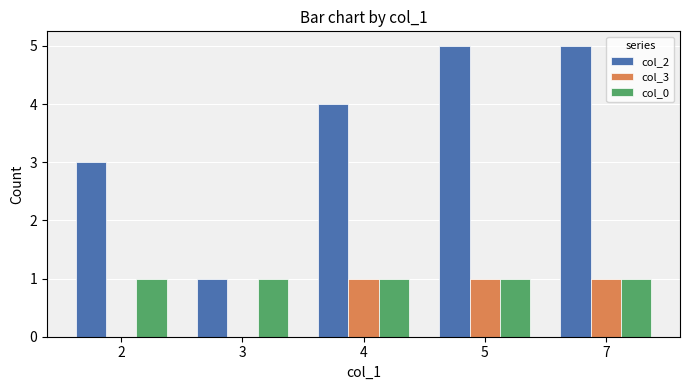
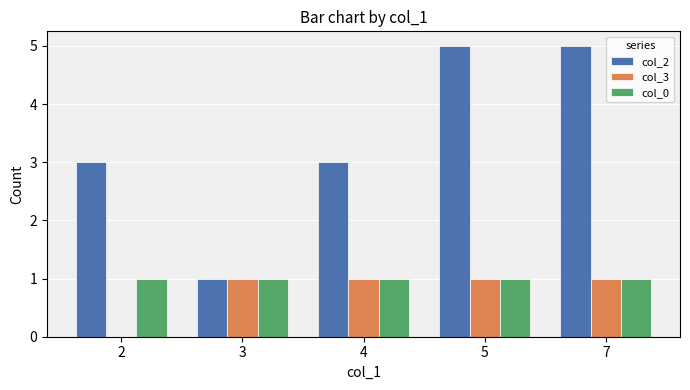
  {
    "col_2": {
      "2": 3,
      "3": 1,
-     "4": 4,
+     "4": 3,
      "5": 5,
      "7": 5
    },
    "col_3": {
      "2": 0,
-     "3": 0,
+     "3": 1,
      "4": 1,
      "5": 1,
      "7": 1
    },
    "col_0": {
      "2": 1,
      "3": 1,
      "4": 1,
      "5": 1,
      "7": 1
    }
  }
